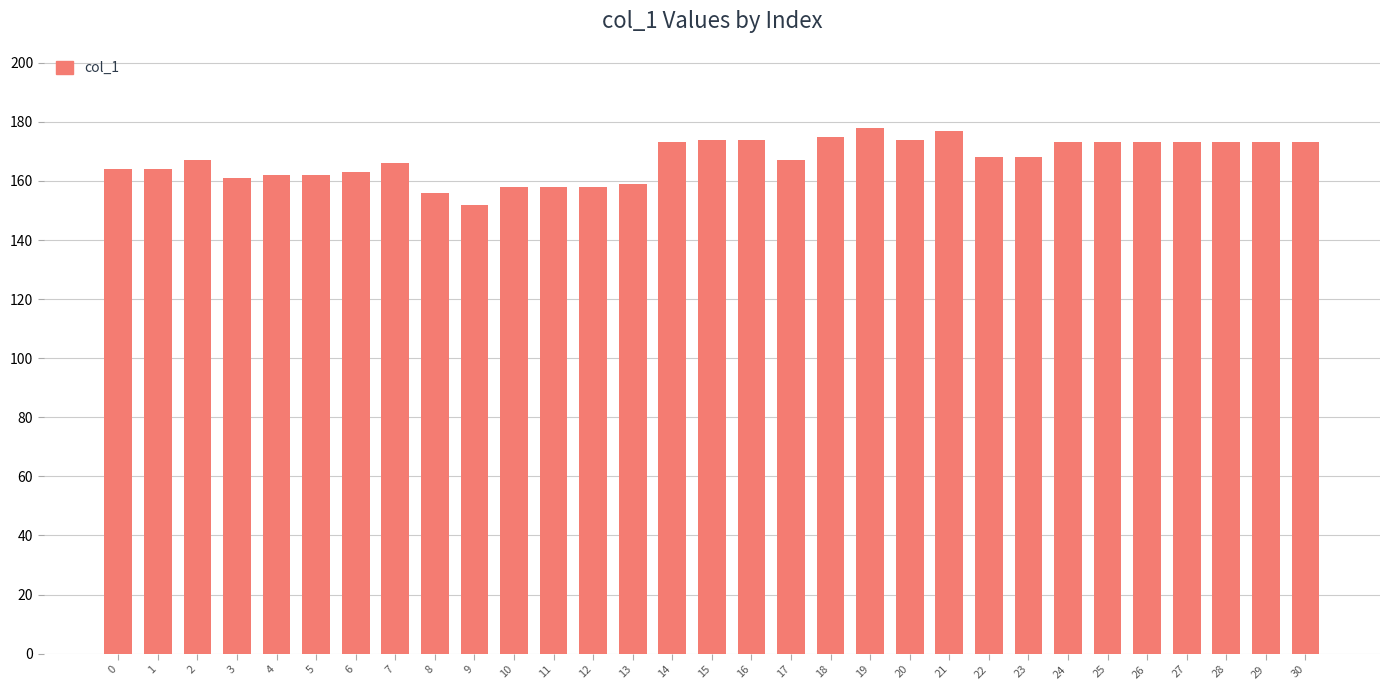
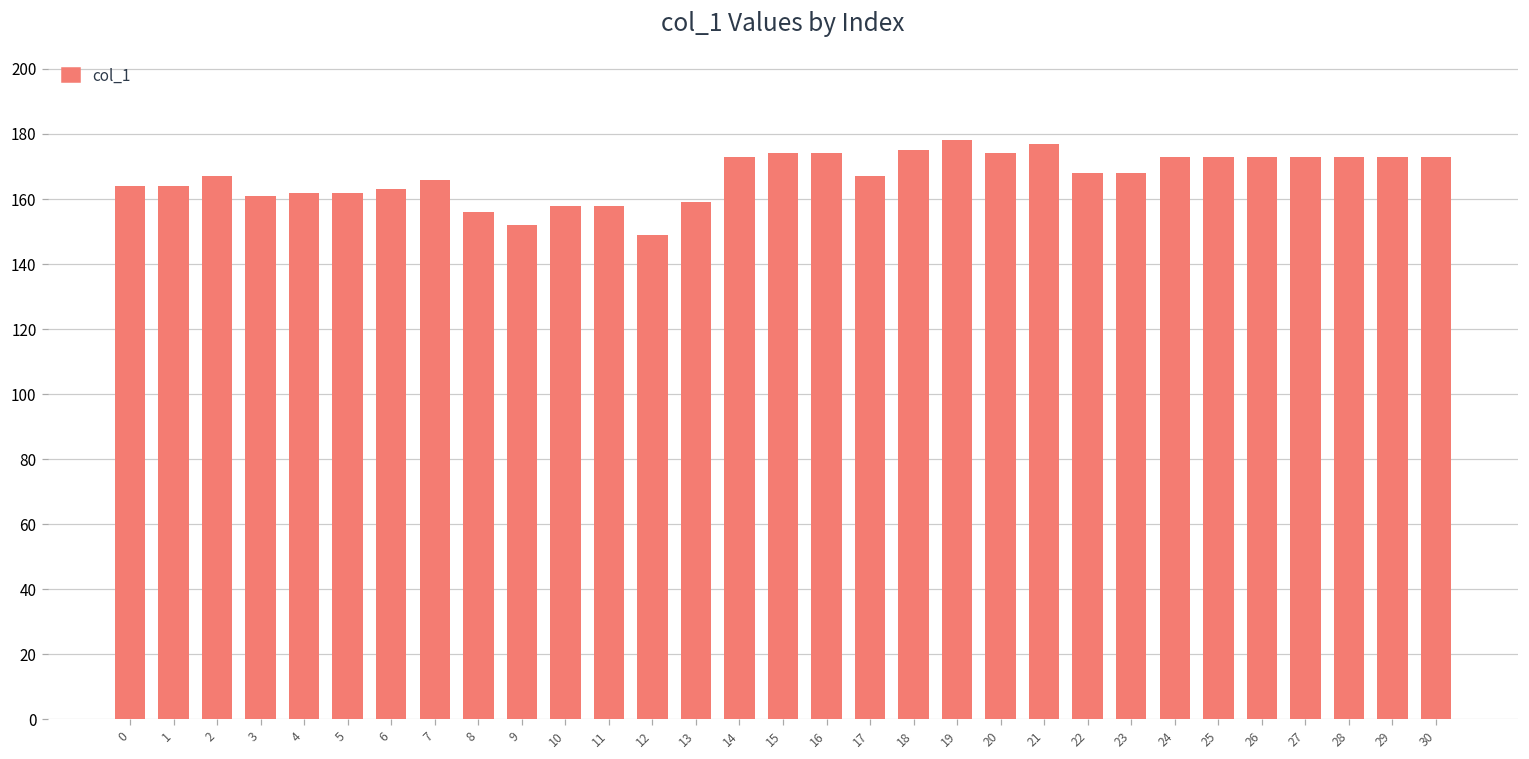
  {
    "0": 164,
    "1": 164,
    "2": 167,
    "3": 161,
    "4": 162,
    "5": 162,
    "6": 163,
    "7": 166,
    "8": 156,
    "9": 152,
    "10": 158,
    "11": 158,
-   "12": 158,
+   "12": 149,
    "13": 159,
    "14": 173,
    "15": 174,
    "16": 174,
    "17": 167,
    "18": 175,
    "19": 178,
    "20": 174,
    "21": 177,
    "22": 168,
    "23": 168,
    "24": 173,
    "25": 173,
    "26": 173,
    "27": 173,
    "28": 173,
    "29": 173,
    "30": 173
  }
